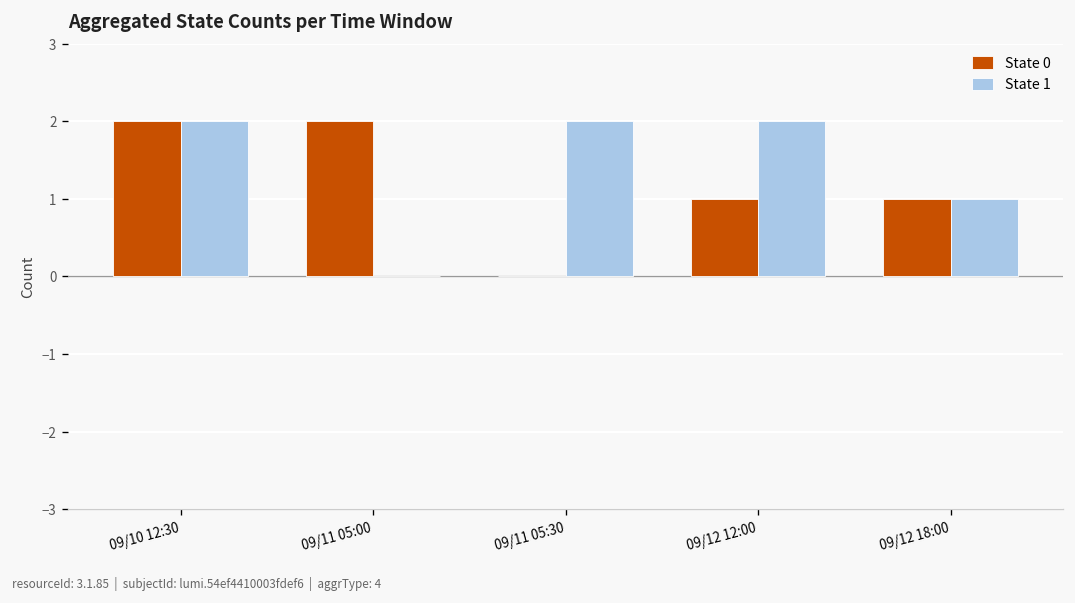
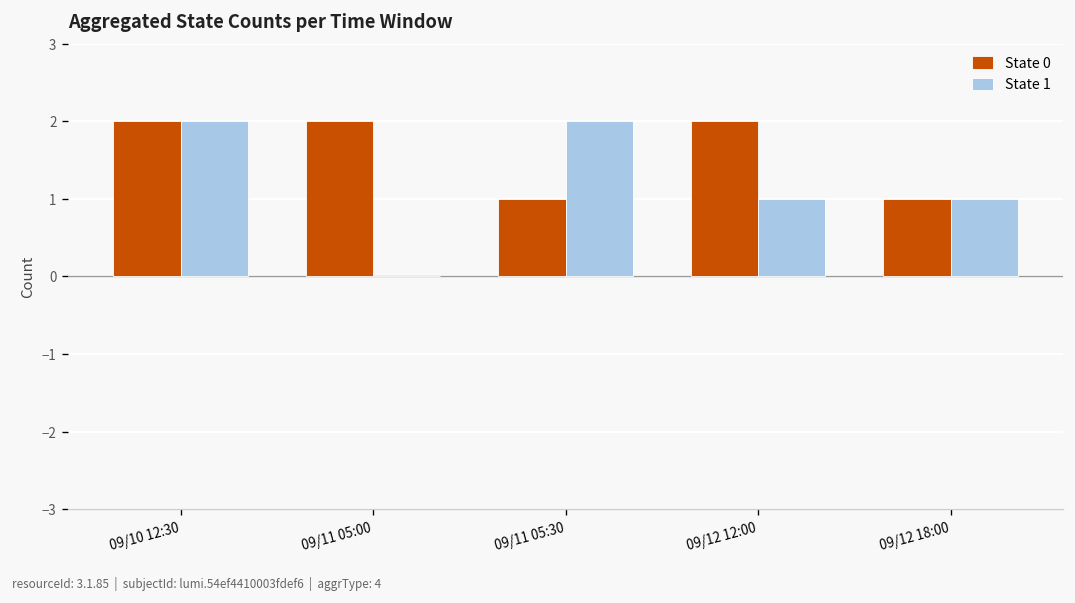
  {
    "State 0": {
      "09/10 12:30": 2,
      "09/11 05:00": 2,
-     "09/11 05:30": 0,
-     "09/12 12:00": 1,
+     "09/11 05:30": 1,
+     "09/12 12:00": 2,
      "09/12 18:00": 1
    },
    "State 1": {
      "09/10 12:30": 2,
      "09/11 05:00": 0,
      "09/11 05:30": 2,
-     "09/12 12:00": 2,
+     "09/12 12:00": 1,
      "09/12 18:00": 1
    }
  }
